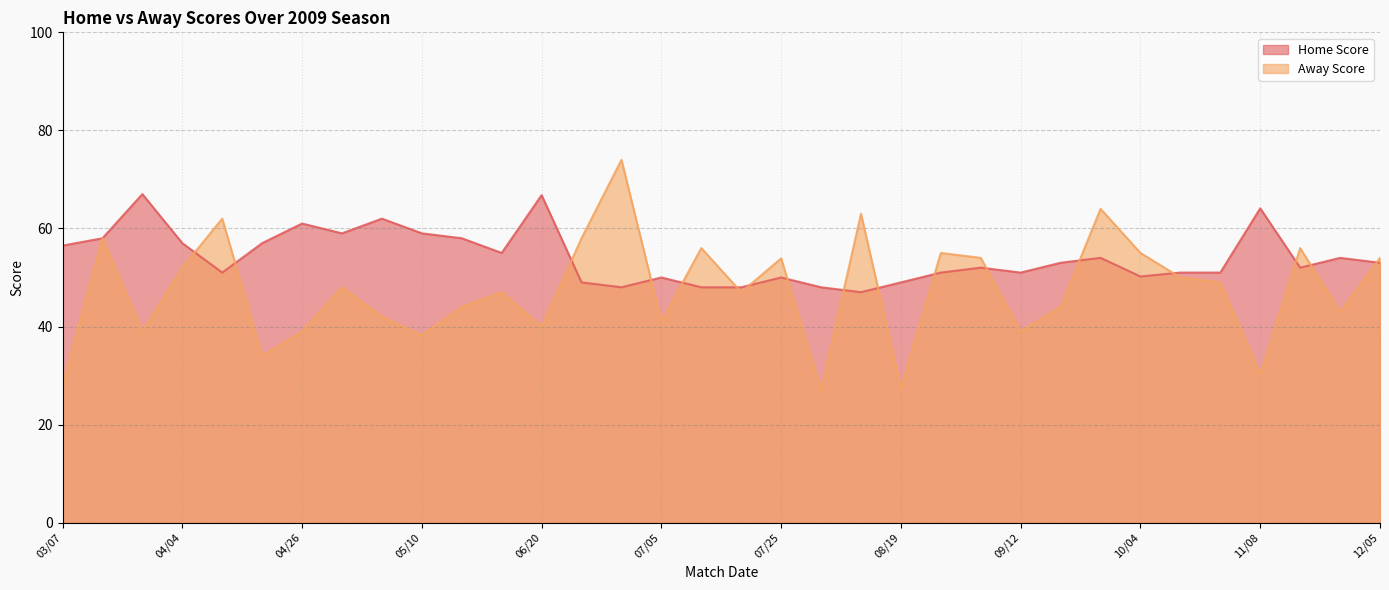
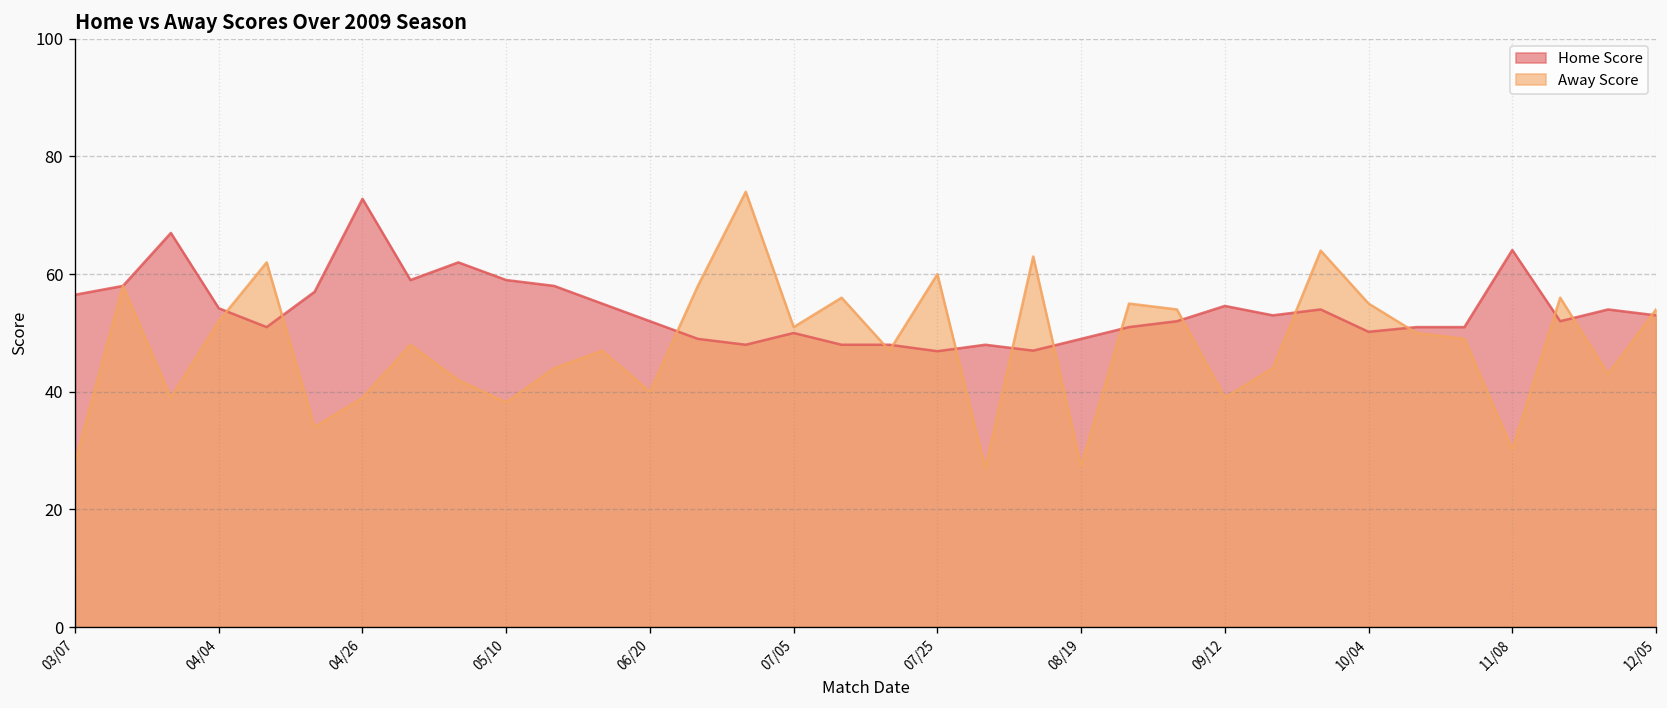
  {
    "Home Score": {
      "03/07": 57,
-     "04/04": 57,
-     "04/26": 61,
+     "04/04": 54,
+     "04/26": 73,
      "05/10": 59,
-     "06/20": 67,
+     "06/20": 52,
      "07/05": 50,
-     "07/25": 50,
+     "07/25": 47,
      "08/19": 49,
-     "09/12": 51,
+     "09/12": 55,
      "10/04": 50,
      "11/08": 64,
      "12/05": 53
    },
    "Away Score": {
      "03/07": 28,
      "04/04": 52,
      "04/26": 39,
      "05/10": 38,
      "06/20": 40,
-     "07/05": 41,
-     "07/25": 54,
+     "07/05": 51,
+     "07/25": 60,
      "08/19": 27,
      "09/12": 39,
      "10/04": 55,
      "11/08": 30,
      "12/05": 54
    }
  }
